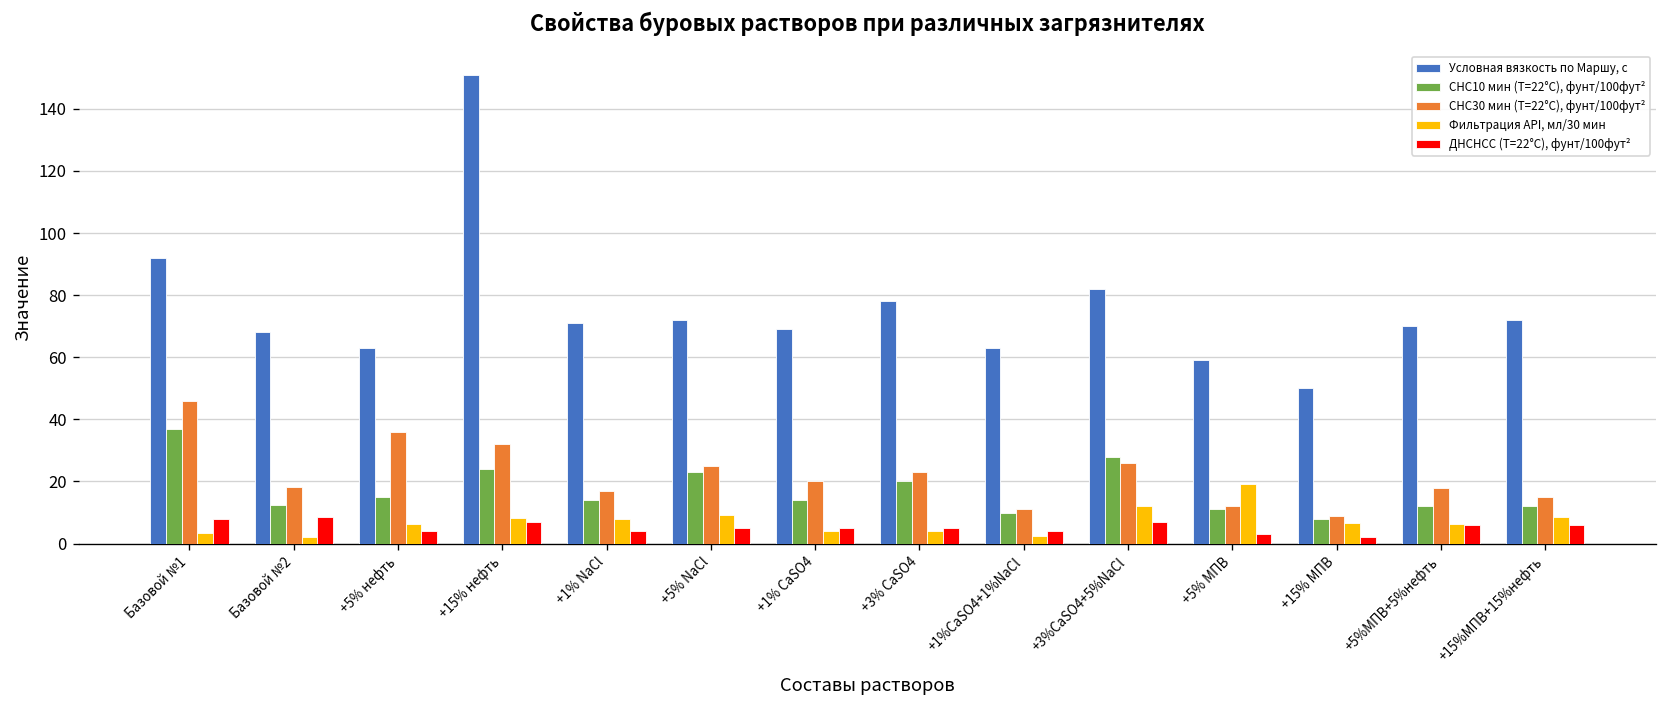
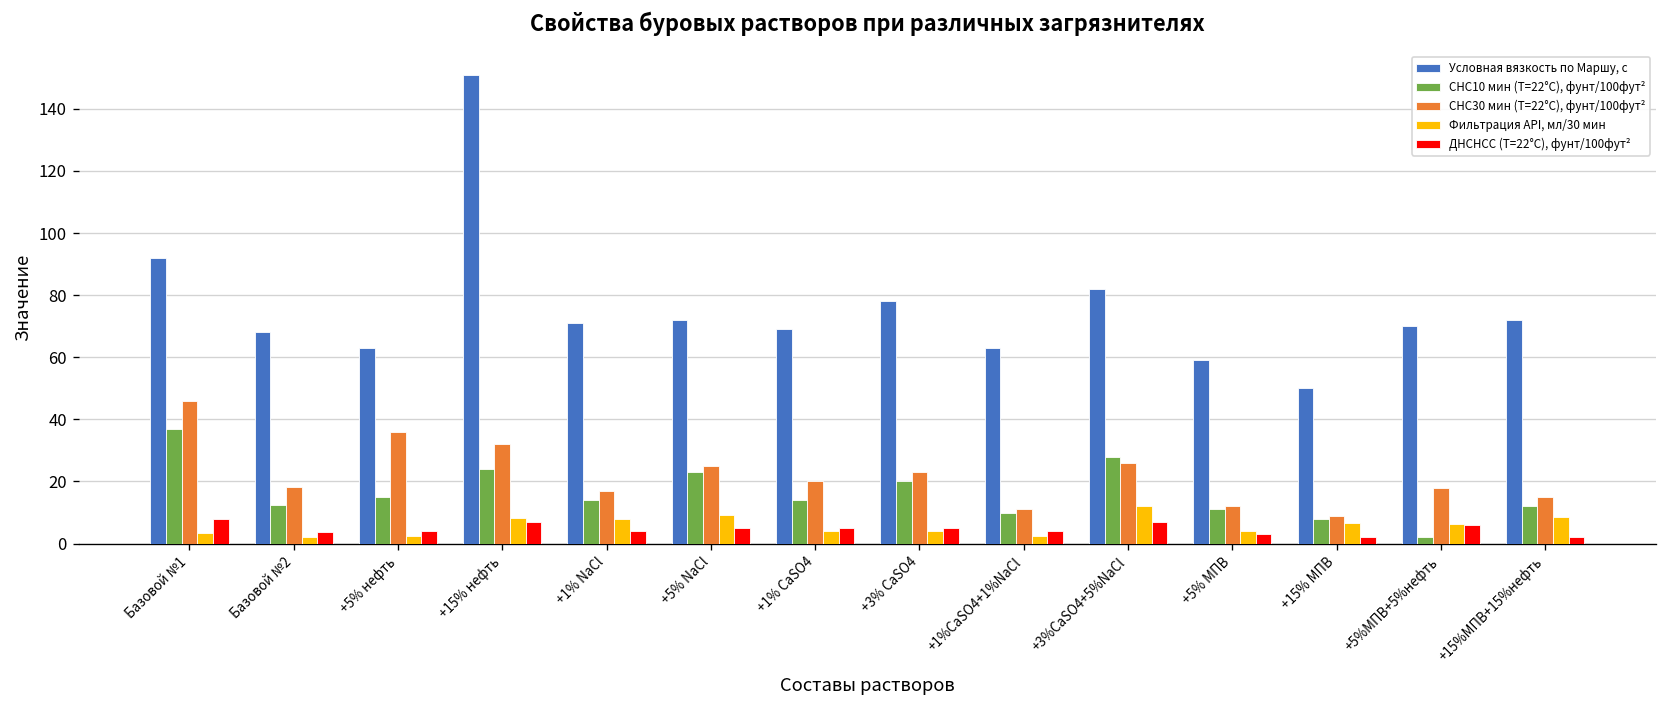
  {
    "Условная вязкость по Маршу, с": {
      "Базовой №1": 92,
      "Базовой №2": 68,
      "+5% нефть": 63,
      "+15% нефть": 151,
      "+1% NaCl": 71,
      "+5% NaCl": 72,
      "+1% CaSO4": 69,
      "+3% CaSO4": 78,
      "+1%CaSO4+1%NaCl": 63,
      "+3%CaSO4+5%NaCl": 82,
      "+5% МПВ": 59,
      "+15% МПВ": 50,
      "+5%МПВ+5%нефть": 70,
      "+15%МПВ+15%нефть": 72
    },
    "СНС10 мин (Т=22°С), фунт/100фут²": {
      "Базовой №1": 37,
      "Базовой №2": 12,
      "+5% нефть": 15,
      "+15% нефть": 24,
      "+1% NaCl": 14,
      "+5% NaCl": 23,
      "+1% CaSO4": 14,
      "+3% CaSO4": 20,
      "+1%CaSO4+1%NaCl": 10,
      "+3%CaSO4+5%NaCl": 28,
      "+5% МПВ": 11,
      "+15% МПВ": 8,
-     "+5%МПВ+5%нефть": 12,
+     "+5%МПВ+5%нефть": 2,
      "+15%МПВ+15%нефть": 12
    },
    "СНС30 мин (Т=22°С), фунт/100фут²": {
      "Базовой №1": 46,
      "Базовой №2": 18,
      "+5% нефть": 36,
      "+15% нефть": 32,
      "+1% NaCl": 17,
      "+5% NaCl": 25,
      "+1% CaSO4": 20,
      "+3% CaSO4": 23,
      "+1%CaSO4+1%NaCl": 11,
      "+3%CaSO4+5%NaCl": 26,
      "+5% МПВ": 12,
      "+15% МПВ": 9,
      "+5%МПВ+5%нефть": 18,
      "+15%МПВ+15%нефть": 15
    },
    "Фильтрация API, мл/30 мин": {
      "Базовой №1": 3,
      "Базовой №2": 2,
-     "+5% нефть": 6,
+     "+5% нефть": 3,
      "+15% нефть": 8,
      "+1% NaCl": 8,
      "+5% NaCl": 9,
      "+1% CaSO4": 4,
      "+3% CaSO4": 4,
      "+1%CaSO4+1%NaCl": 2,
      "+3%CaSO4+5%NaCl": 12,
-     "+5% МПВ": 19,
+     "+5% МПВ": 4,
      "+15% МПВ": 7,
      "+5%МПВ+5%нефть": 6,
      "+15%МПВ+15%нефть": 9
    },
    "ДНСНСС (Т=22°С), фунт/100фут²": {
      "Базовой №1": 8,
-     "Базовой №2": 8,
+     "Базовой №2": 4,
      "+5% нефть": 4,
      "+15% нефть": 7,
      "+1% NaCl": 4,
      "+5% NaCl": 5,
      "+1% CaSO4": 5,
      "+3% CaSO4": 5,
      "+1%CaSO4+1%NaCl": 4,
      "+3%CaSO4+5%NaCl": 7,
      "+5% МПВ": 3,
      "+15% МПВ": 2,
      "+5%МПВ+5%нефть": 6,
-     "+15%МПВ+15%нефть": 6
+     "+15%МПВ+15%нефть": 2
    }
  }
